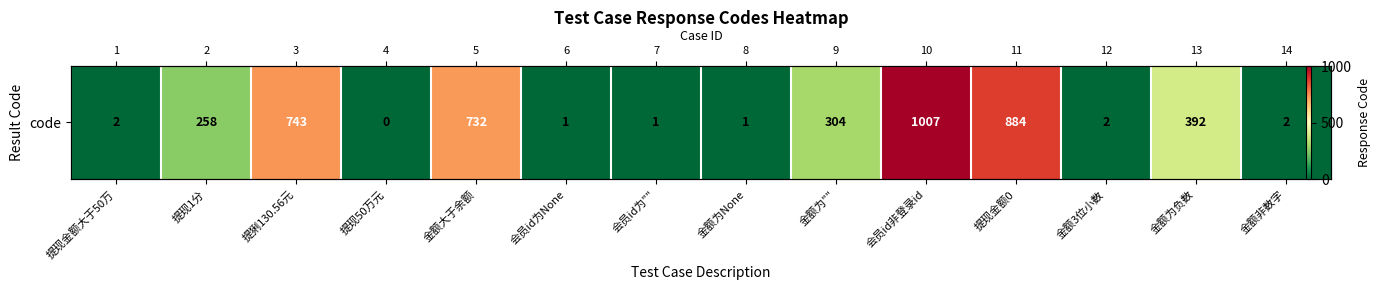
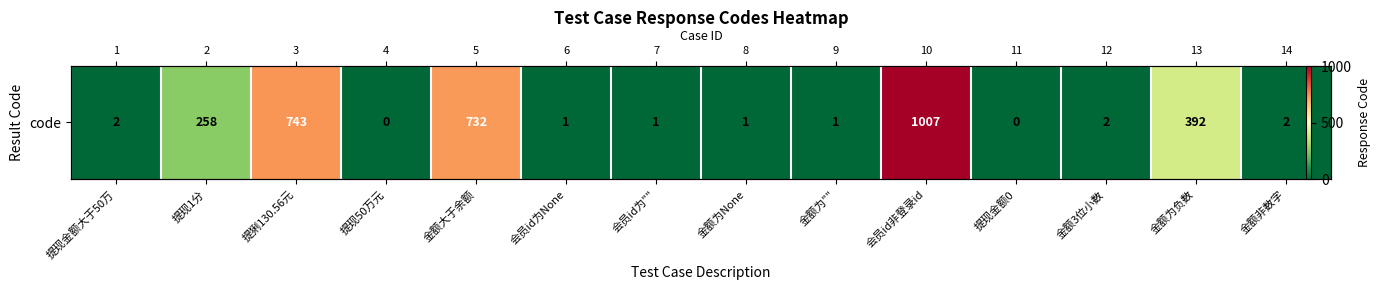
  {
    "code": {
      "提现金额大于50万": 2,
      "提现1分": 258,
      "提猁130.56元": 743,
      "提现50万元": 0,
      "金额大于余额": 732,
      "会员id为None": 1,
      "会员id为\"\"": 1,
      "金额为None": 1,
-     "金额为\"\"": 304,
+     "金额为\"\"": 1,
      "会员id非登录id": 1007,
-     "提现金额0": 884,
+     "提现金额0": 0,
      "金额3位小数": 2,
      "金额为负数": 392,
      "金额非数字": 2
    }
  }
